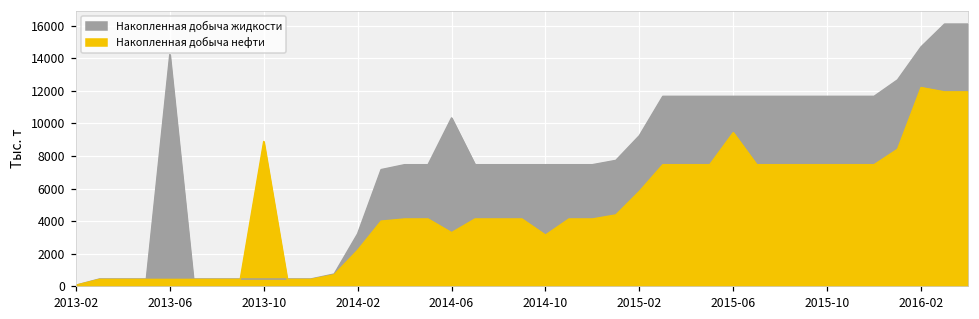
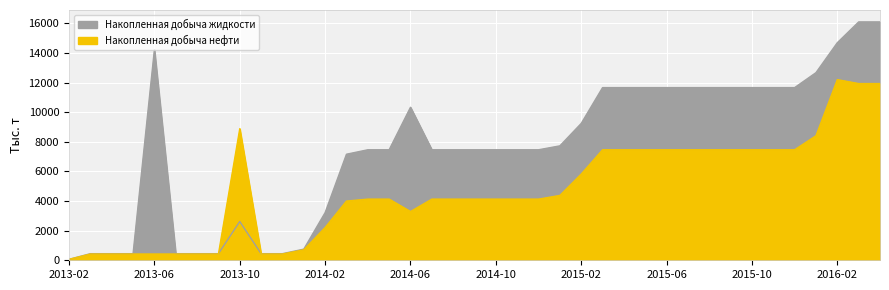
  {
    "Накопленная добыча жидкости": {
-     "2013-10": 400,
+     "2013-10": 2600,
      "2014-02": 3200,
      "2014-06": 10300,
      "2014-10": 7500,
      "2015-02": 9200,
      "2015-06": 11700,
      "2015-10": 11700,
      "2016-02": 14700
    },
    "Накопленная добыча нефти": {
      "2013-06": 400,
      "2013-10": 8900,
      "2014-02": 2200,
      "2014-06": 3300,
-     "2014-10": 3100,
+     "2014-10": 4100,
      "2015-02": 5800,
-     "2015-06": 9400,
+     "2015-06": 7500,
      "2015-10": 7500,
      "2016-02": 12200
    }
  }
